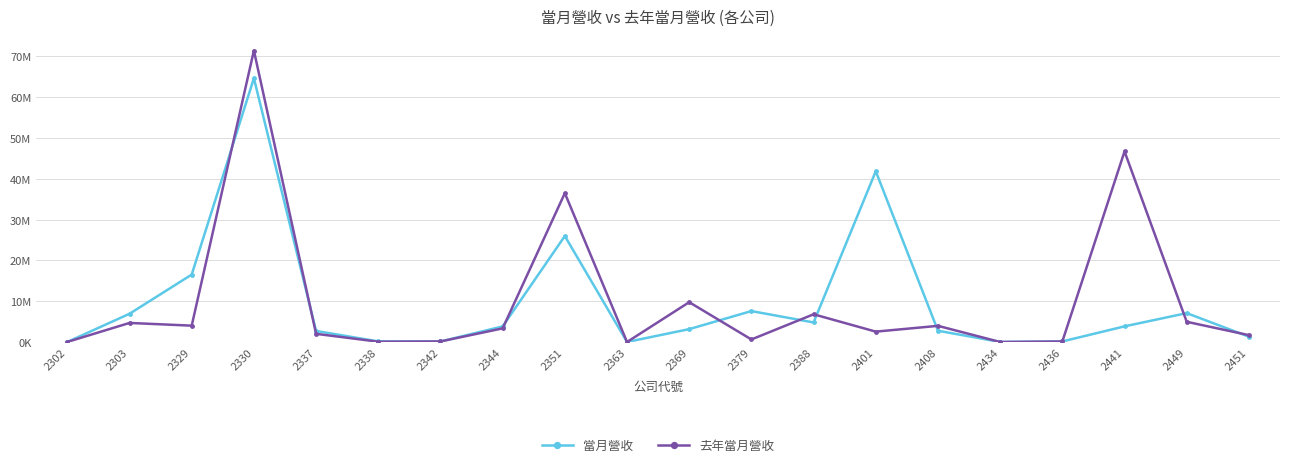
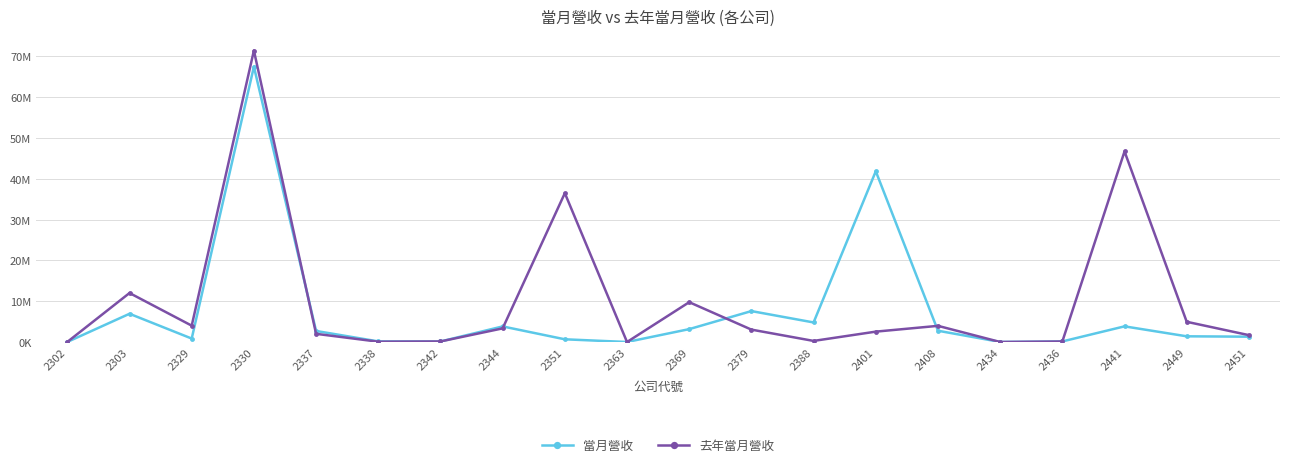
  {
    "當月營收": {
      "2303": 7000000,
-     "2329": 17000000,
-     "2330": 65000000,
+     "2329": 1000000,
+     "2330": 67000000,
      "2337": 3000000,
-     "2351": 26000000,
+     "2351": 1000000,
      "2369": 3000000,
      "2379": 8000000,
      "2388": 5000000,
      "2401": 42000000,
      "2408": 3000000,
      "2441": 4000000,
-     "2449": 7000000
+     "2449": 1000000
    },
    "去年當月營收": {
-     "2303": 5000000,
+     "2303": 12000000,
      "2329": 4000000,
      "2330": 71000000,
      "2337": 2000000,
      "2351": 36000000,
      "2369": 10000000,
-     "2379": 1000000,
-     "2388": 7000000,
+     "2379": 3000000,
+     "2388": 0,
      "2401": 3000000,
      "2408": 4000000,
      "2441": 47000000,
      "2449": 5000000
    }
  }
